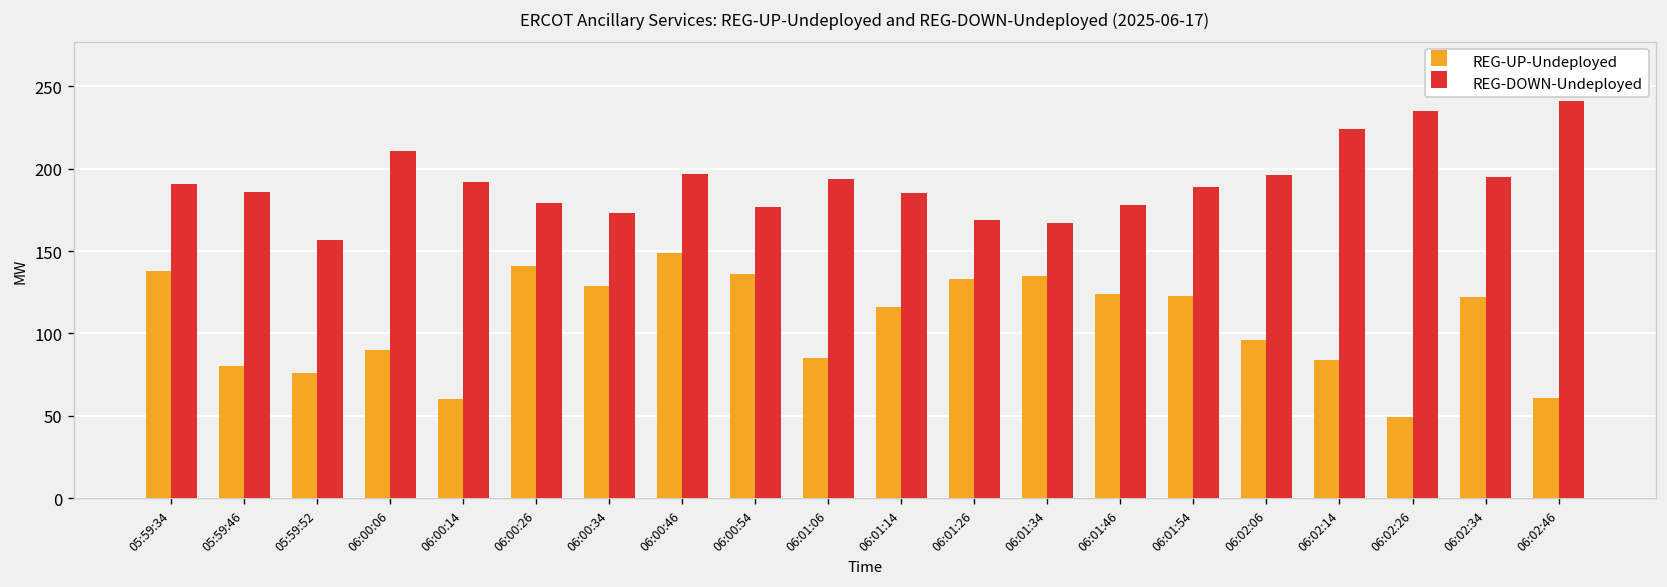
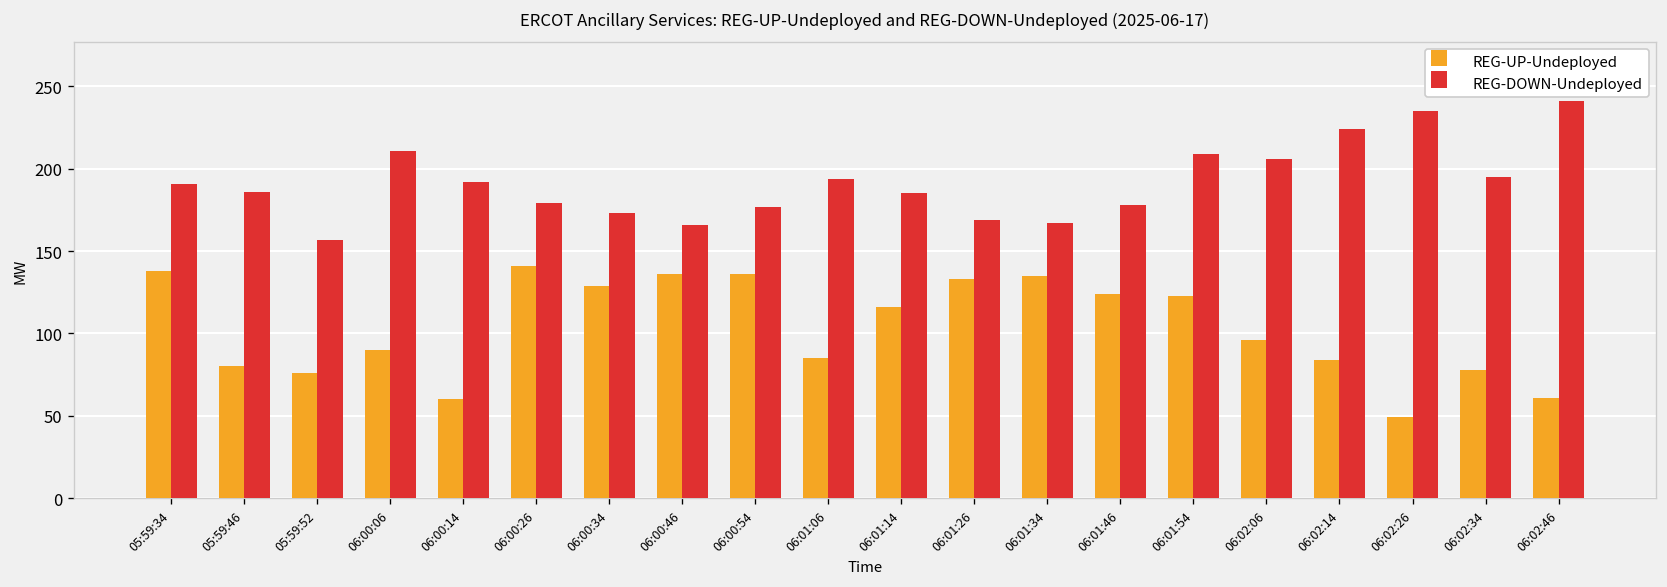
  {
    "REG-UP-Undeployed": {
      "05:59:34": 138,
      "05:59:46": 80,
      "05:59:52": 76,
      "06:00:06": 90,
      "06:00:14": 60,
      "06:00:26": 141,
      "06:00:34": 129,
-     "06:00:46": 149,
+     "06:00:46": 136,
      "06:00:54": 136,
      "06:01:06": 85,
      "06:01:14": 116,
      "06:01:26": 133,
      "06:01:34": 135,
      "06:01:46": 124,
      "06:01:54": 123,
      "06:02:06": 96,
      "06:02:14": 84,
      "06:02:26": 49,
-     "06:02:34": 122,
+     "06:02:34": 78,
      "06:02:46": 61
    },
    "REG-DOWN-Undeployed": {
      "05:59:34": 191,
      "05:59:46": 186,
      "05:59:52": 157,
      "06:00:06": 211,
      "06:00:14": 192,
      "06:00:26": 179,
      "06:00:34": 173,
-     "06:00:46": 197,
+     "06:00:46": 166,
      "06:00:54": 177,
      "06:01:06": 194,
      "06:01:14": 185,
      "06:01:26": 169,
      "06:01:34": 167,
      "06:01:46": 178,
-     "06:01:54": 189,
-     "06:02:06": 196,
+     "06:01:54": 209,
+     "06:02:06": 206,
      "06:02:14": 224,
      "06:02:26": 235,
      "06:02:34": 195,
      "06:02:46": 241
    }
  }
